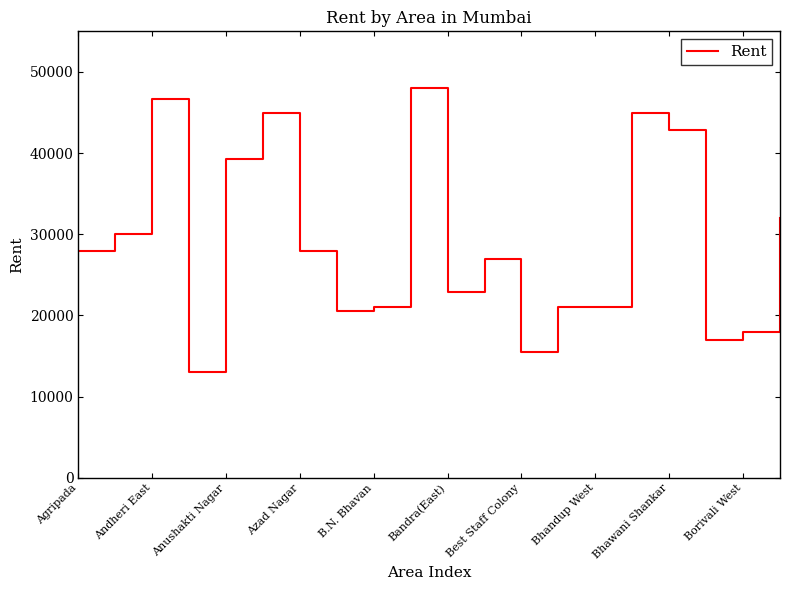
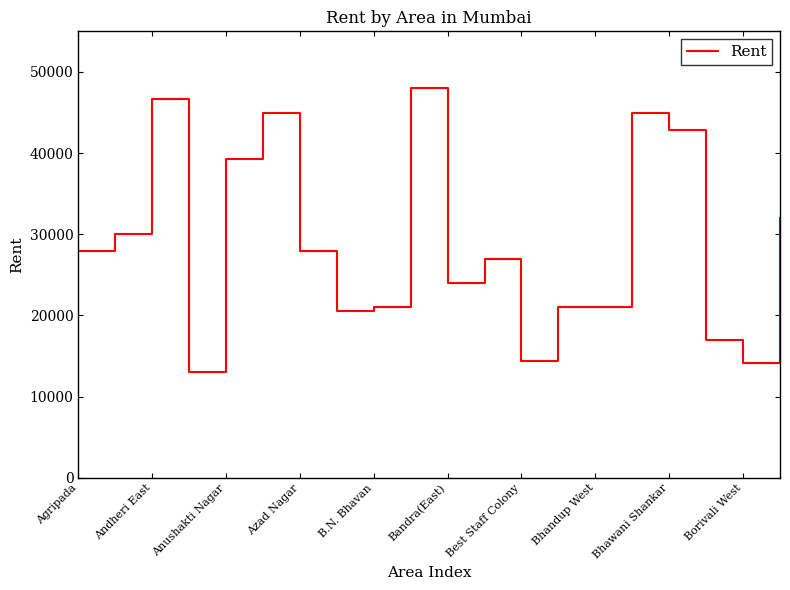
  {
    "Agripada": 28000,
    "Andheri East": 47000,
    "Anushakti Nagar": 39000,
    "Azad Nagar": 28000,
    "B.N. Bhavan": 21000,
-   "Bandra(East)": 23000,
-   "Best Staff Colony": 16000,
+   "Bandra(East)": 24000,
+   "Best Staff Colony": 14000,
    "Bhandup West": 21000,
    "Bhawani Shankar": 43000,
-   "Borivali West": 18000
+   "Borivali West": 14000
  }
